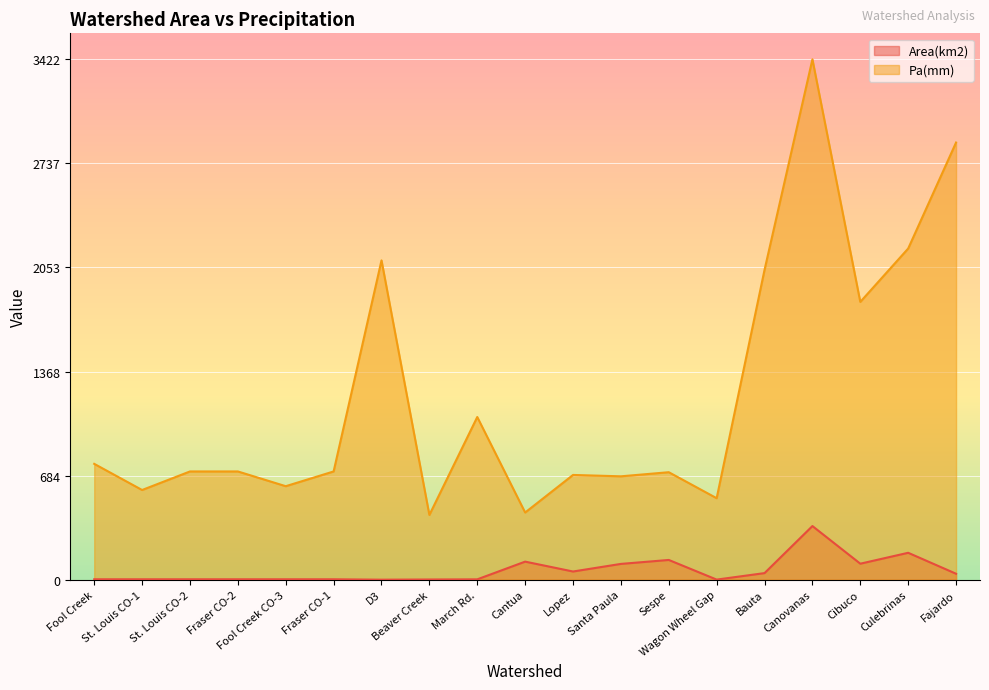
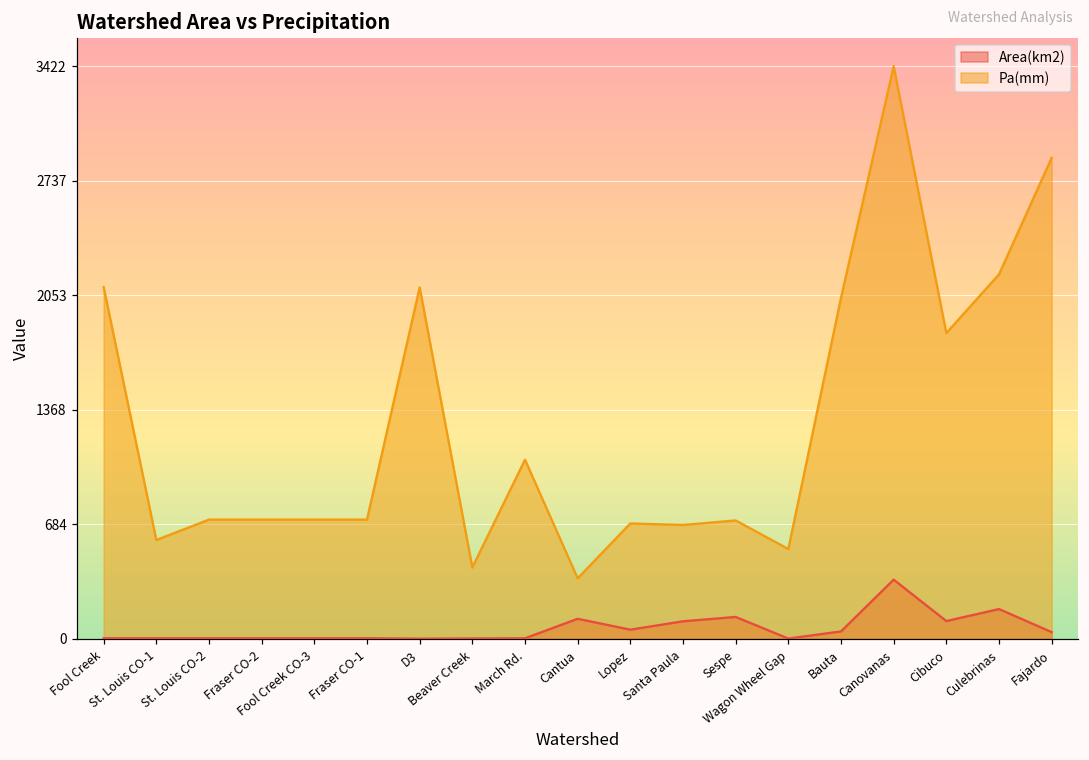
  {
    "Area(km2)": {
      "Fool Creek": 0,
      "St. Louis CO-1": 0,
      "St. Louis CO-2": 0,
      "Fraser CO-2": 0,
      "Fool Creek CO-3": 0,
      "Fraser CO-1": 0,
      "D3": 0,
      "Beaver Creek": 0,
      "March Rd.": 0,
      "Cantua": 120,
      "Lopez": 50,
      "Santa Paula": 100,
      "Sespe": 130,
      "Wagon Wheel Gap": 0,
      "Bauta": 40,
      "Canovanas": 350,
      "Cibuco": 110,
      "Culebrinas": 180,
      "Fajardo": 40
    },
    "Pa(mm)": {
-     "Fool Creek": 760,
+     "Fool Creek": 2100,
      "St. Louis CO-1": 590,
      "St. Louis CO-2": 710,
      "Fraser CO-2": 710,
-     "Fool Creek CO-3": 620,
+     "Fool Creek CO-3": 710,
      "Fraser CO-1": 710,
      "D3": 2100,
      "Beaver Creek": 430,
      "March Rd.": 1070,
-     "Cantua": 440,
+     "Cantua": 360,
      "Lopez": 690,
      "Santa Paula": 680,
      "Sespe": 710,
      "Wagon Wheel Gap": 540,
      "Bauta": 2040,
      "Canovanas": 3420,
      "Cibuco": 1830,
      "Culebrinas": 2180,
      "Fajardo": 2880
    }
  }
